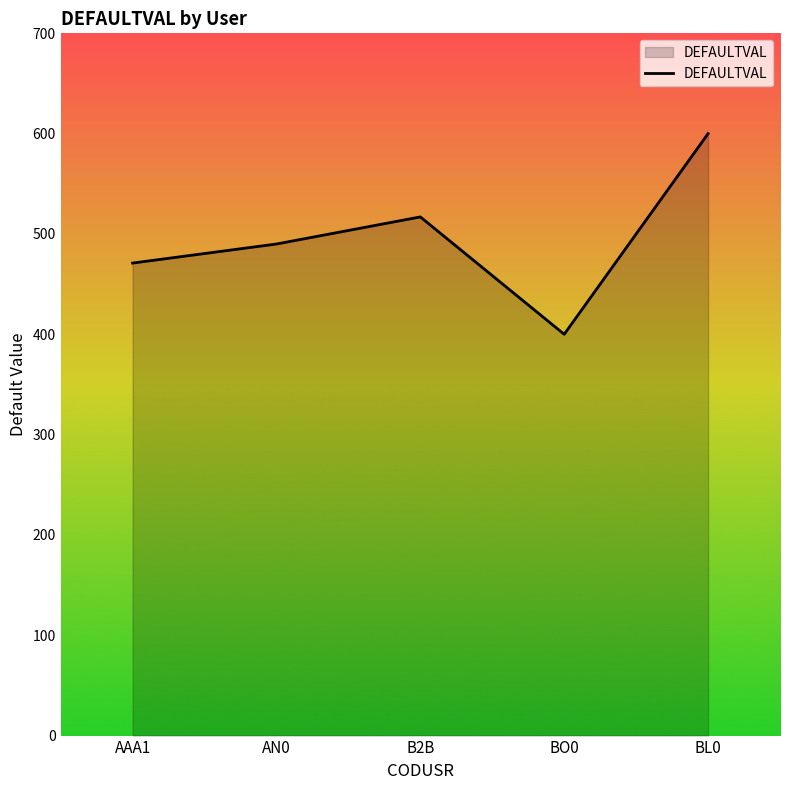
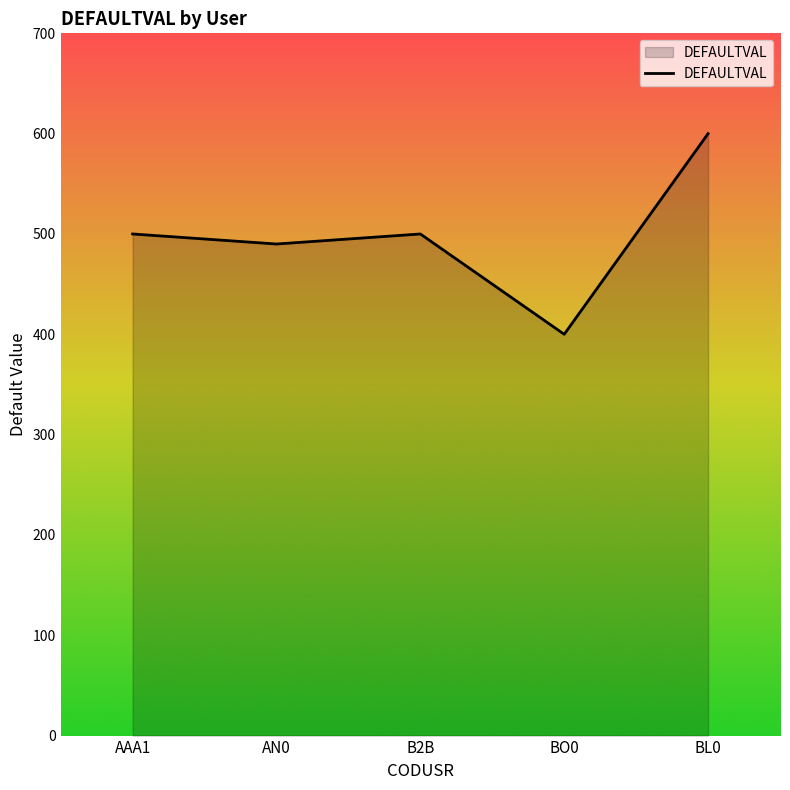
  {
-   "AAA1": 471,
+   "AAA1": 500,
    "AN0": 490,
-   "B2B": 517,
+   "B2B": 500,
    "BO0": 400,
    "BL0": 600
  }
